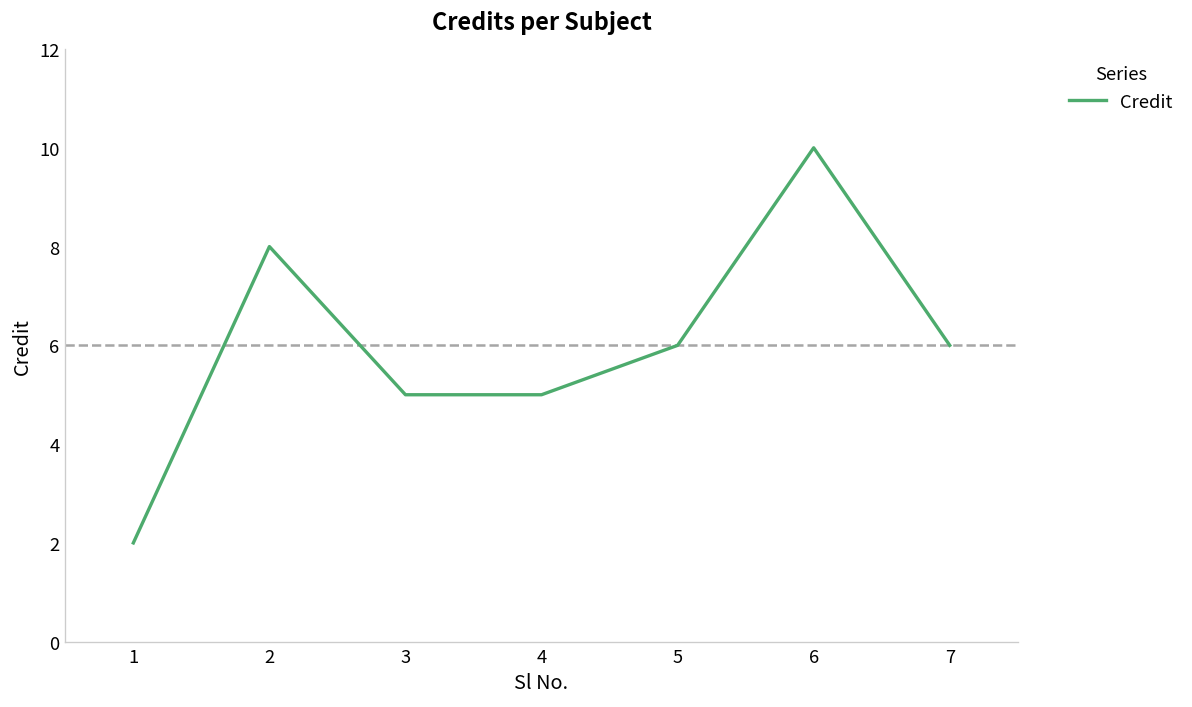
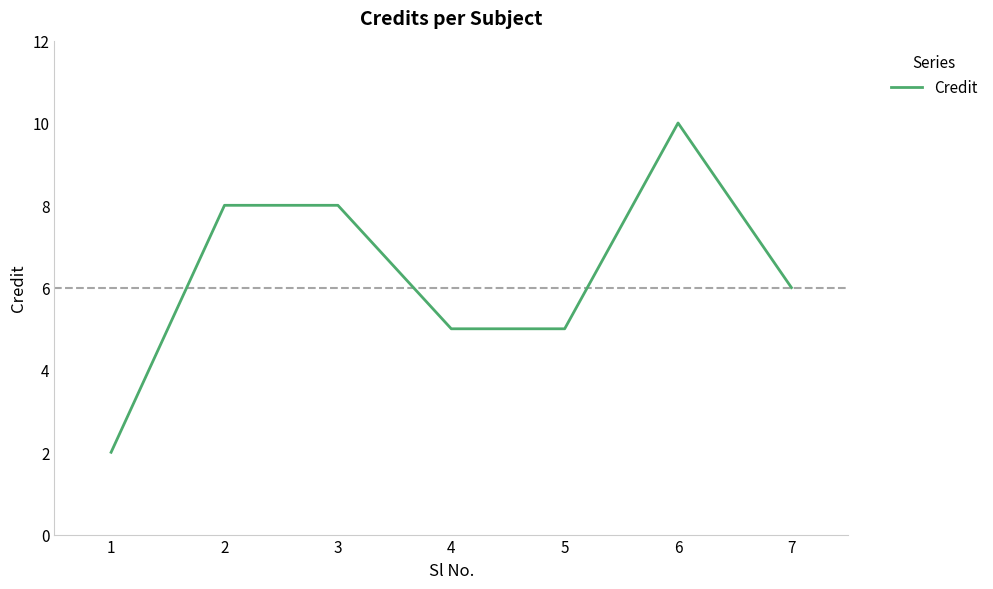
  {
    "1": 2,
    "2": 8,
-   "3": 5,
+   "3": 8,
    "4": 5,
-   "5": 6,
+   "5": 5,
    "6": 10,
    "7": 6
  }
